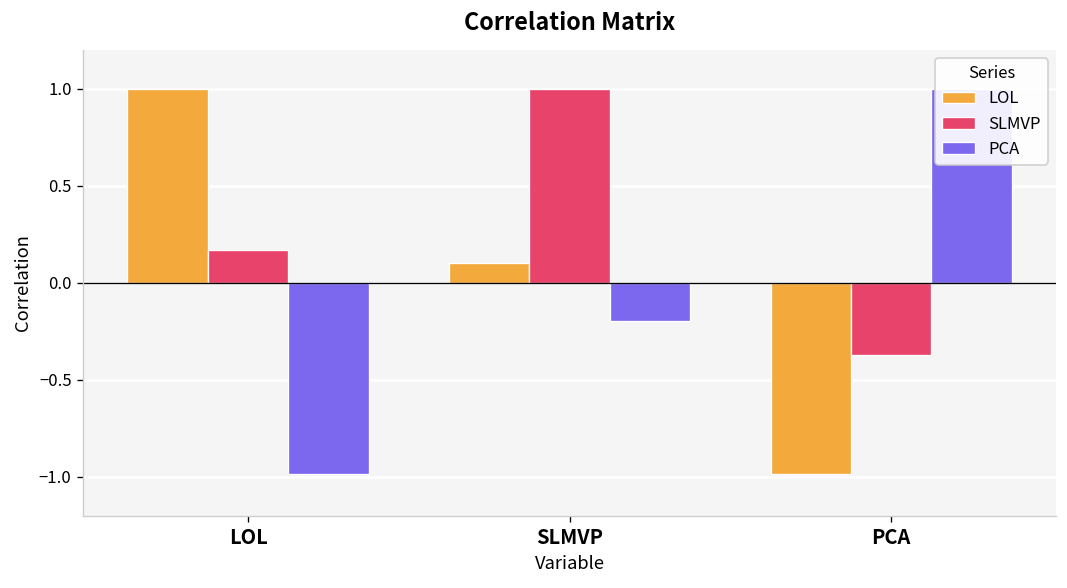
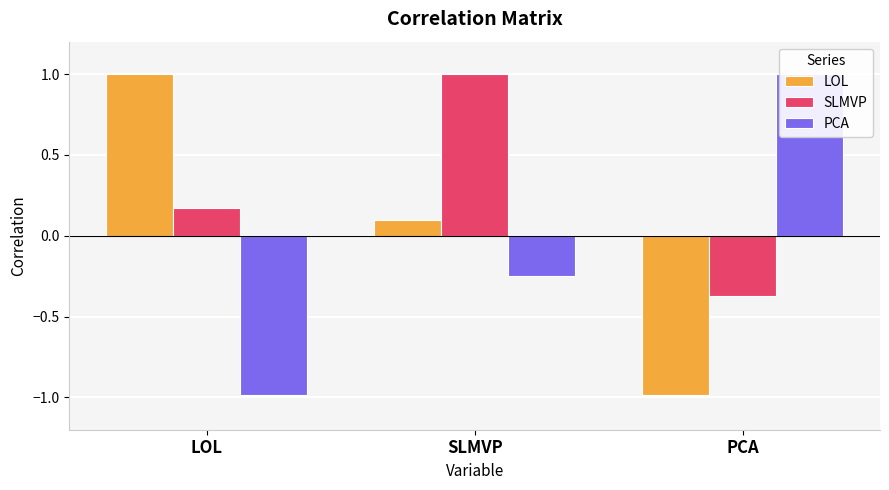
  {
    "LOL": {
      "LOL": 1.00,
      "SLMVP": 0.10,
      "PCA": -0.98
    },
    "SLMVP": {
      "LOL": 0.17,
      "SLMVP": 1.00,
      "PCA": -0.37
    },
    "PCA": {
      "LOL": -0.98,
-     "SLMVP": -0.20
+     "SLMVP": -0.25
    }
  }
